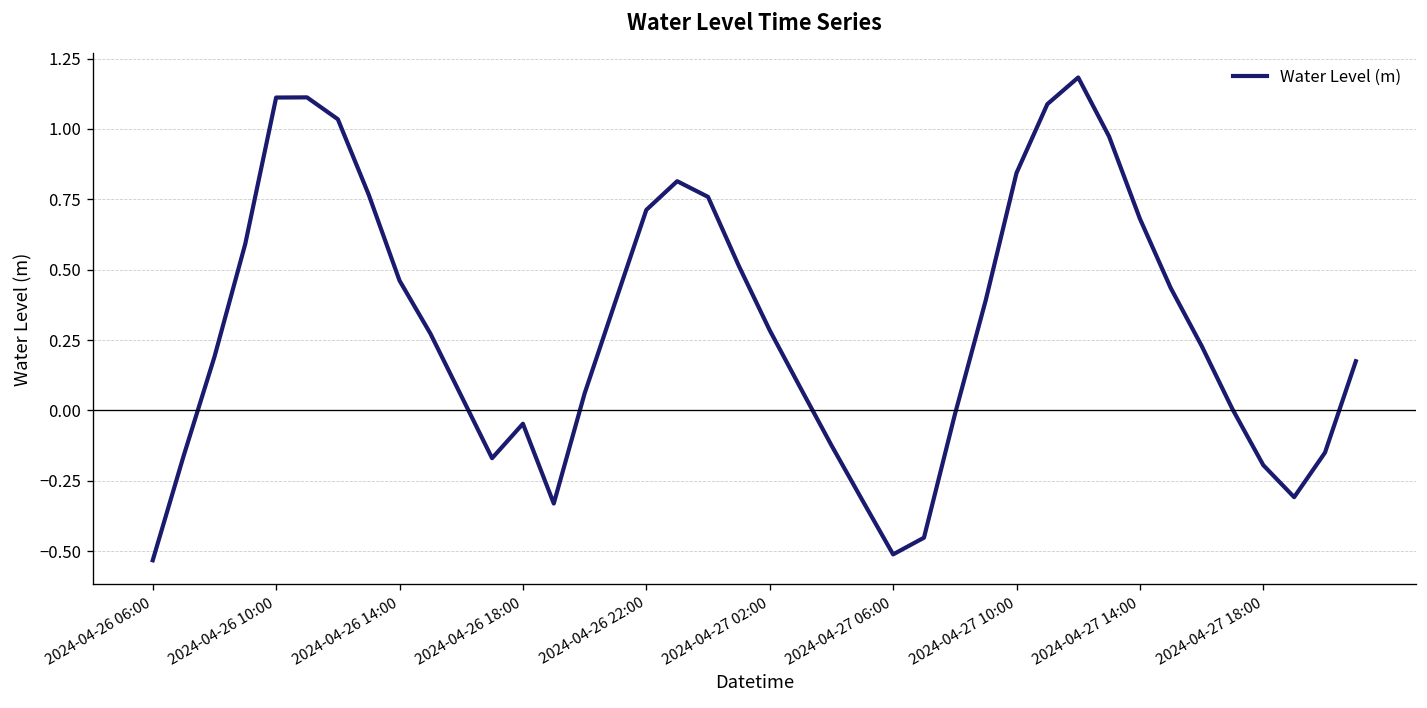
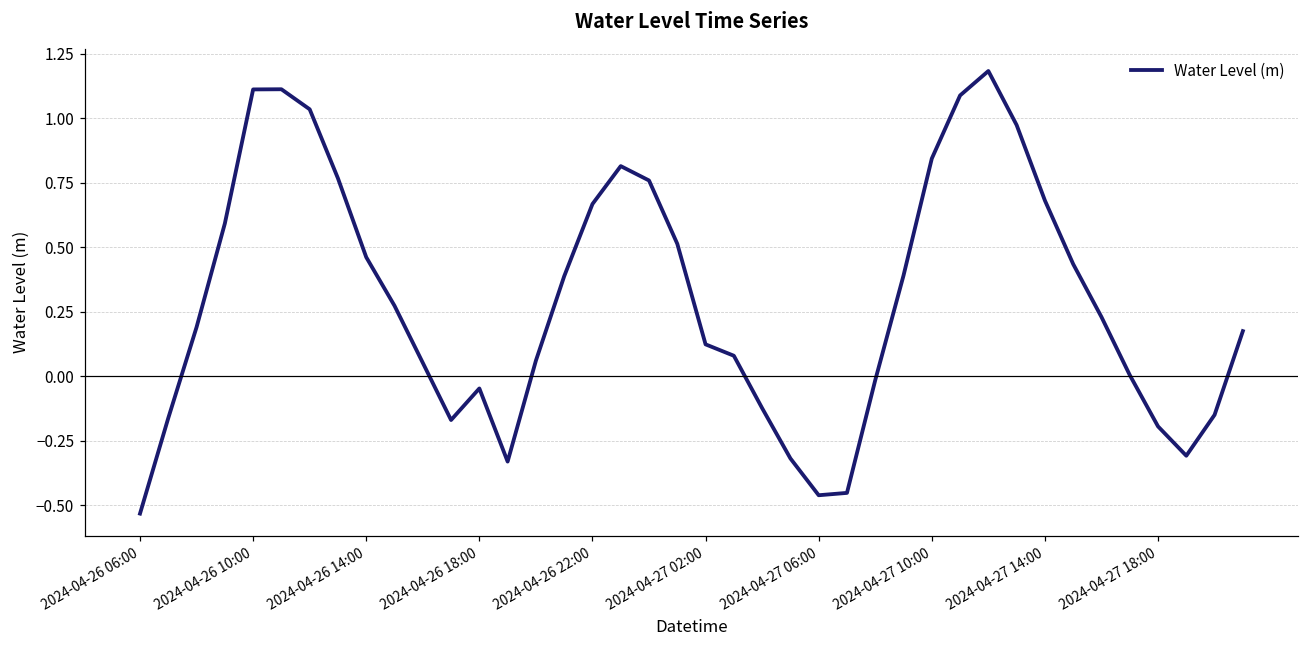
  {
    "2024-04-26 06:00": -0.53,
    "2024-04-26 10:00": 1.11,
    "2024-04-26 14:00": 0.46,
    "2024-04-26 18:00": -0.05,
-   "2024-04-26 22:00": 0.71,
-   "2024-04-27 02:00": 0.28,
-   "2024-04-27 06:00": -0.51,
+   "2024-04-26 22:00": 0.67,
+   "2024-04-27 02:00": 0.12,
+   "2024-04-27 06:00": -0.46,
    "2024-04-27 10:00": 0.84,
    "2024-04-27 14:00": 0.68,
    "2024-04-27 18:00": -0.19
  }
